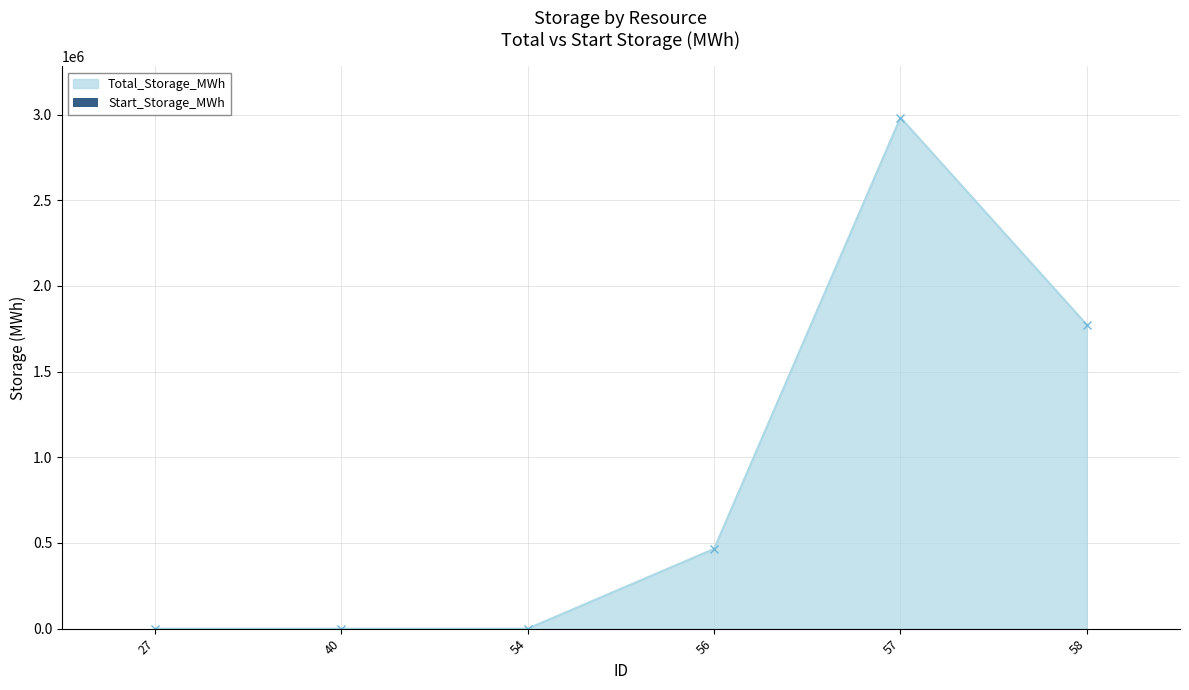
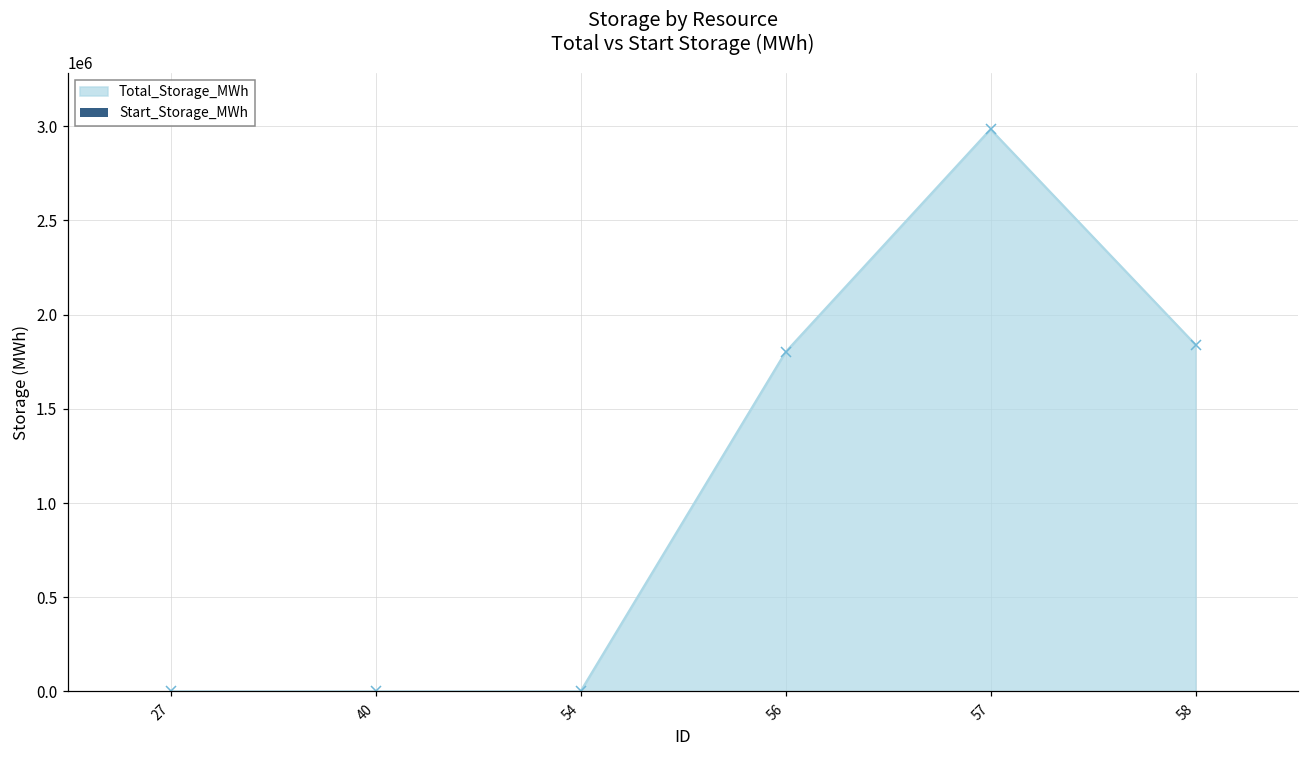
  {
    "Total_Storage_MWh": {
      "27": 0,
      "40": 0,
      "54": 0,
-     "56": 470000,
+     "56": 1800000,
      "57": 2980000,
-     "58": 1770000
+     "58": 1840000
    },
    "Start_Storage_MWh": {
      "27": 0,
      "40": 0,
      "54": 0,
      "56": 0,
      "57": 0,
      "58": 0
    }
  }
